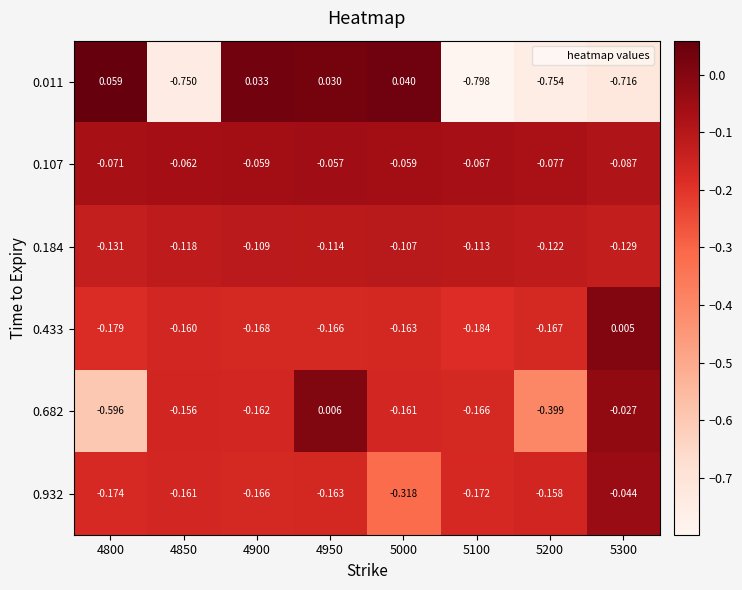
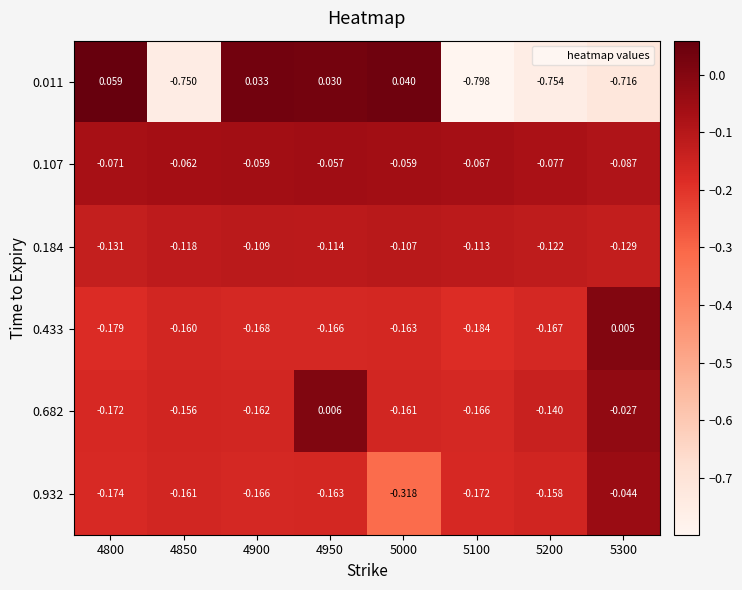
  {
    "0.011": {
      "4800": 0.059,
      "4850": -0.750,
      "4900": 0.033,
      "4950": 0.030,
      "5000": 0.040,
      "5100": -0.798,
      "5200": -0.754,
      "5300": -0.716
    },
    "0.107": {
      "4800": -0.071,
      "4850": -0.062,
      "4900": -0.059,
      "4950": -0.057,
      "5000": -0.059,
      "5100": -0.067,
      "5200": -0.077,
      "5300": -0.087
    },
    "0.184": {
      "4800": -0.131,
      "4850": -0.118,
      "4900": -0.109,
      "4950": -0.114,
      "5000": -0.107,
      "5100": -0.113,
      "5200": -0.122,
      "5300": -0.129
    },
    "0.433": {
      "4800": -0.179,
      "4850": -0.160,
      "4900": -0.168,
      "4950": -0.166,
      "5000": -0.163,
      "5100": -0.184,
      "5200": -0.167,
      "5300": 0.005
    },
    "0.682": {
-     "4800": -0.596,
+     "4800": -0.172,
      "4850": -0.156,
      "4900": -0.162,
      "4950": 0.006,
      "5000": -0.161,
      "5100": -0.166,
-     "5200": -0.399,
+     "5200": -0.140,
      "5300": -0.027
    },
    "0.932": {
      "4800": -0.174,
      "4850": -0.161,
      "4900": -0.166,
      "4950": -0.163,
      "5000": -0.318,
      "5100": -0.172,
      "5200": -0.158,
      "5300": -0.044
    }
  }
